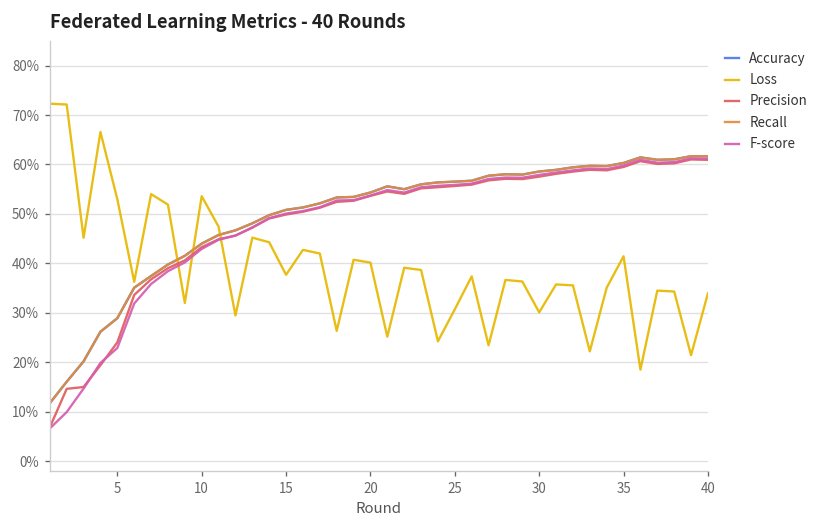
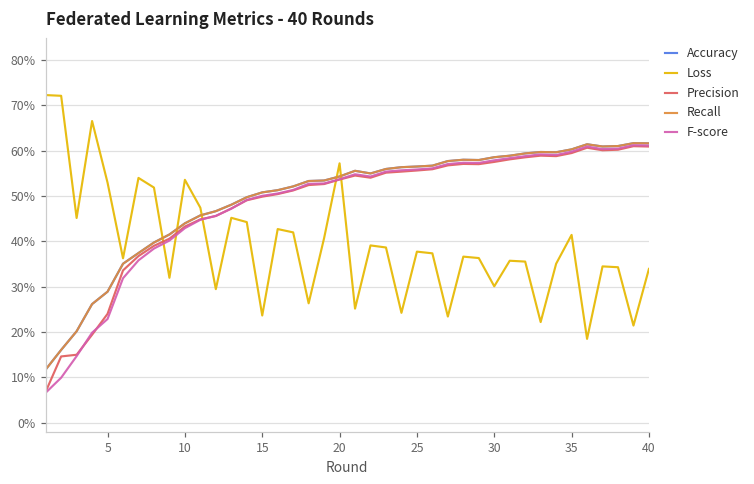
  {
    "Loss": {
      "5": "53%",
      "10": "54%",
-     "15": "38%",
-     "20": "40%",
-     "25": "31%",
+     "15": "24%",
+     "20": "57%",
+     "25": "38%",
      "30": "30%",
      "35": "41%",
      "40": "34%"
    },
    "F-score": {
      "5": "23%"
    }
  }
